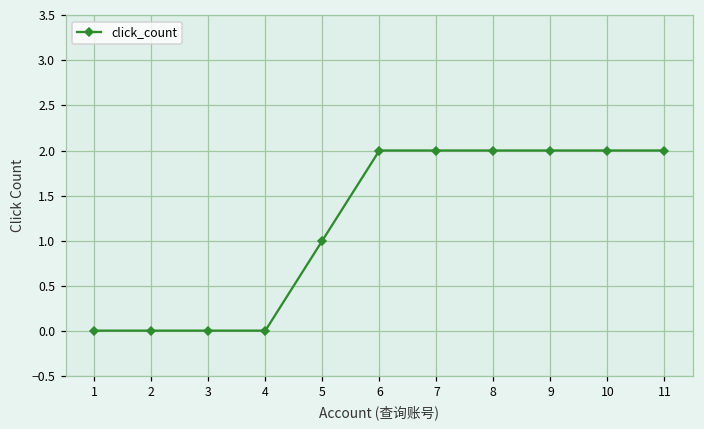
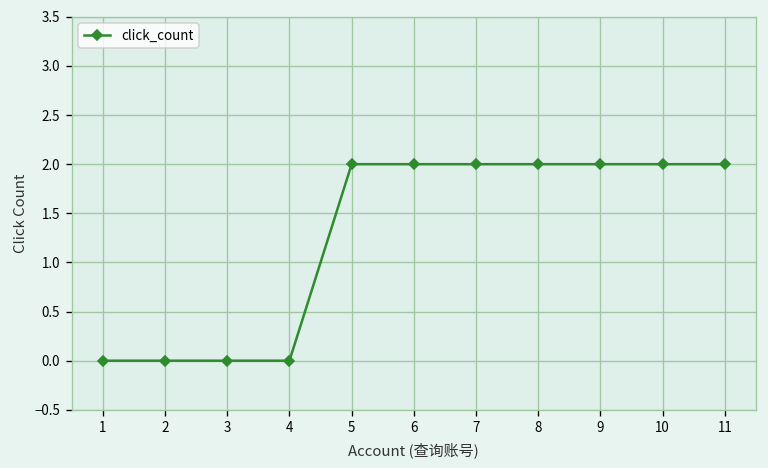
  {
    "1": 0,
    "2": 0,
    "3": 0,
    "4": 0,
-   "5": 1,
+   "5": 2,
    "6": 2,
    "7": 2,
    "8": 2,
    "9": 2,
    "10": 2,
    "11": 2
  }
